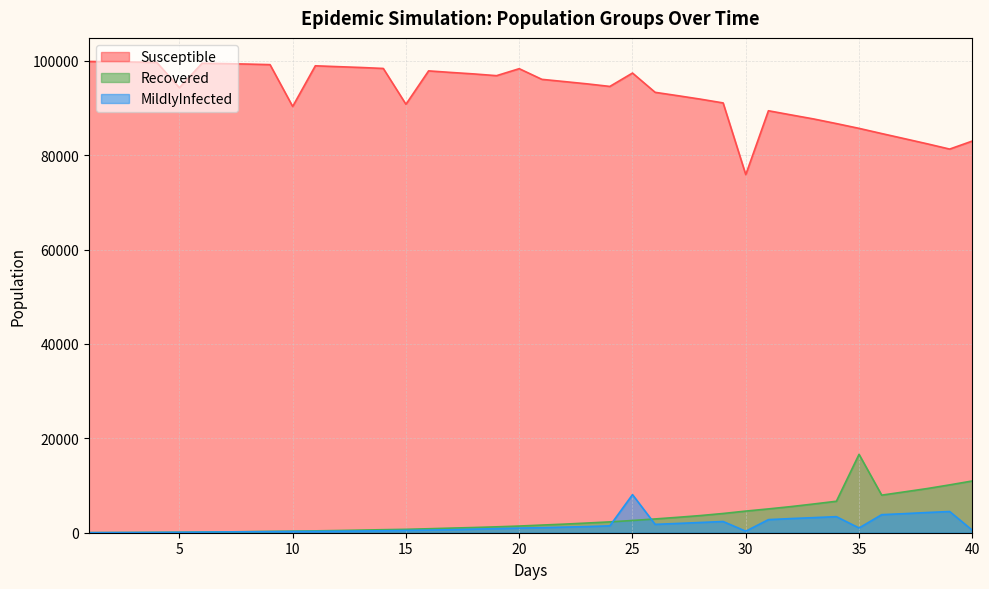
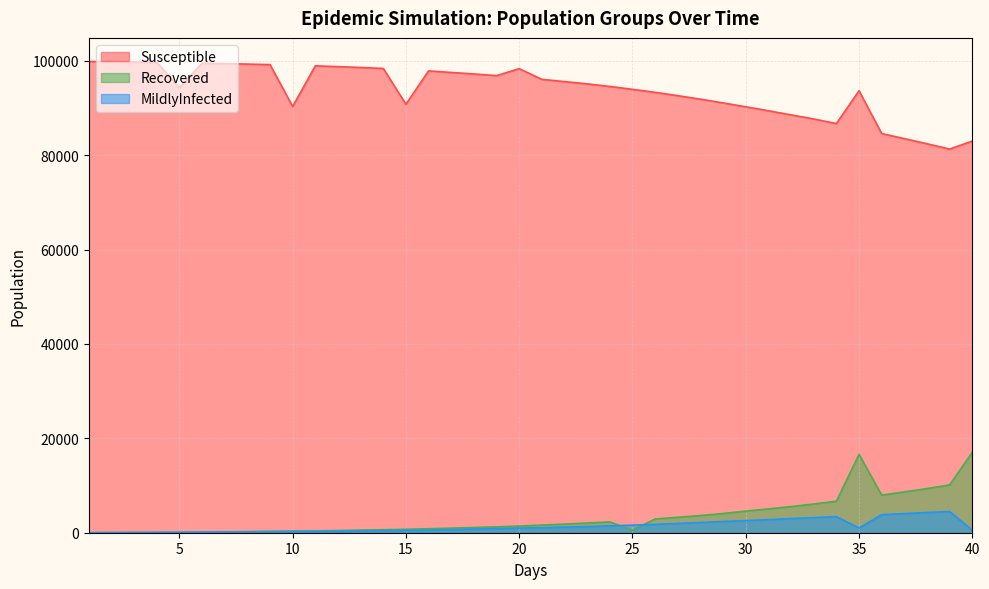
  {
    "Susceptible": {
      "10": 90000,
      "15": 91000,
      "20": 98000,
-     "25": 97000,
-     "30": 76000,
-     "35": 86000,
+     "25": 94000,
+     "30": 90000,
+     "35": 94000,
      "40": 83000
    },
    "Recovered": {
-     "25": 3000,
+     "25": 1000,
      "30": 5000,
      "35": 17000,
-     "40": 11000
+     "40": 17000
    },
    "MildlyInfected": {
-     "25": 8000,
-     "30": 0,
+     "25": 2000,
+     "30": 3000,
      "35": 1000,
      "40": 1000
    }
  }
